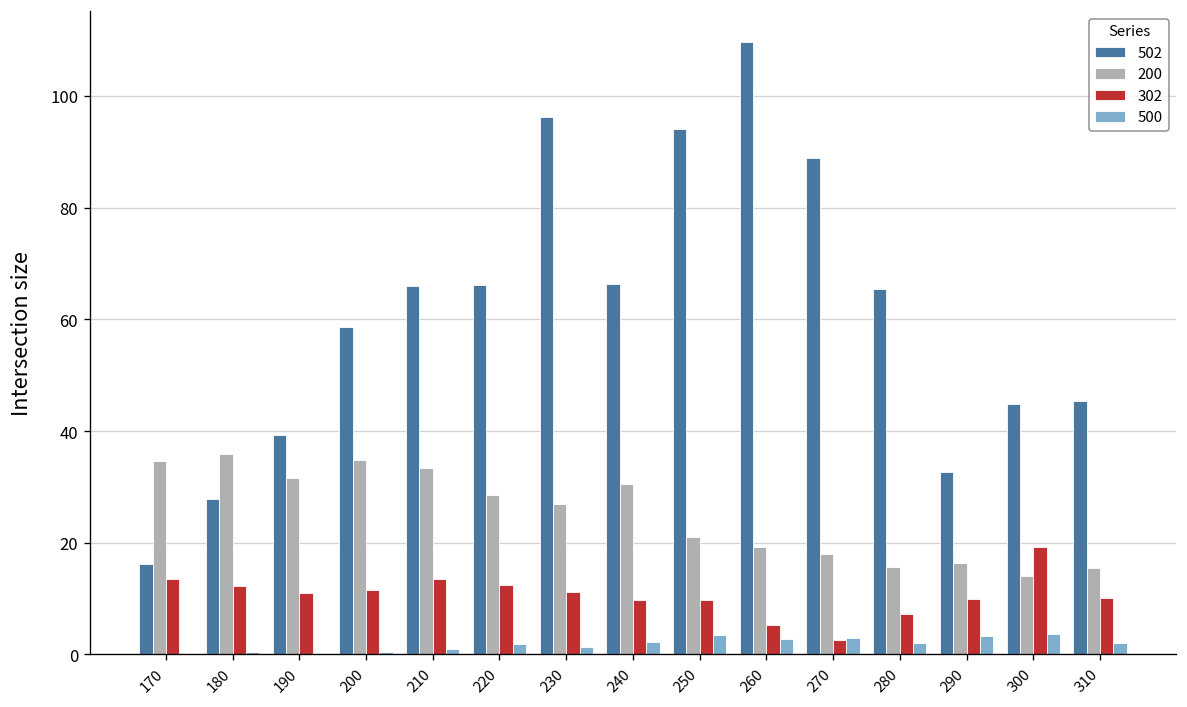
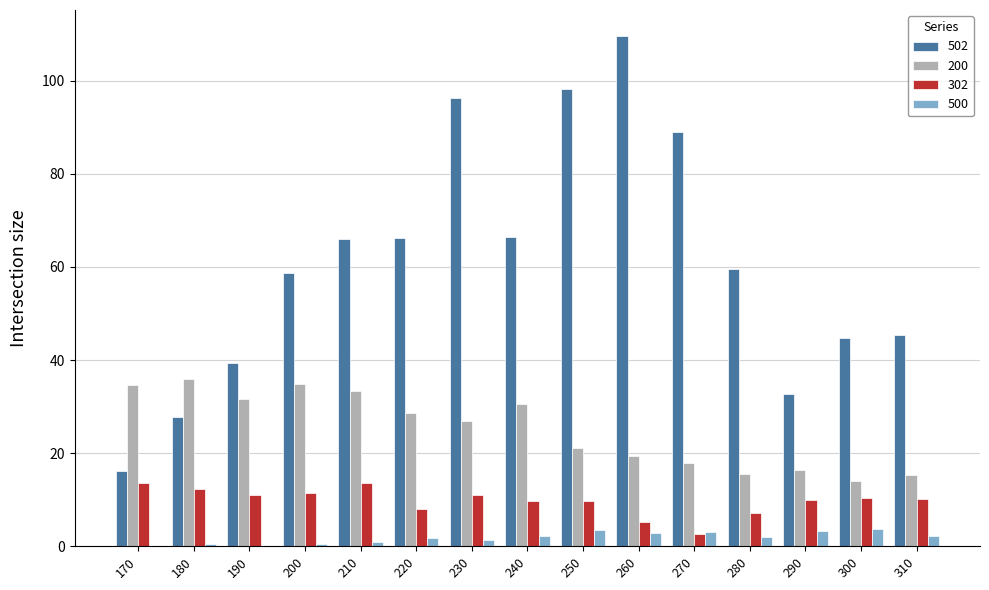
  {
    "502": {
      "170": 16,
      "180": 28,
      "190": 39,
      "200": 59,
      "210": 66,
      "220": 66,
      "230": 96,
      "240": 66,
-     "250": 94,
+     "250": 98,
      "260": 110,
      "270": 89,
-     "280": 66,
+     "280": 60,
      "290": 33,
      "300": 45,
      "310": 45
    },
    "302": {
      "170": 14,
      "180": 12,
      "190": 11,
      "200": 12,
      "210": 14,
-     "220": 12,
+     "220": 8,
      "230": 11,
      "240": 10,
      "250": 10,
      "260": 5,
      "270": 3,
      "280": 7,
      "290": 10,
-     "300": 19,
+     "300": 10,
      "310": 10
    }
  }
